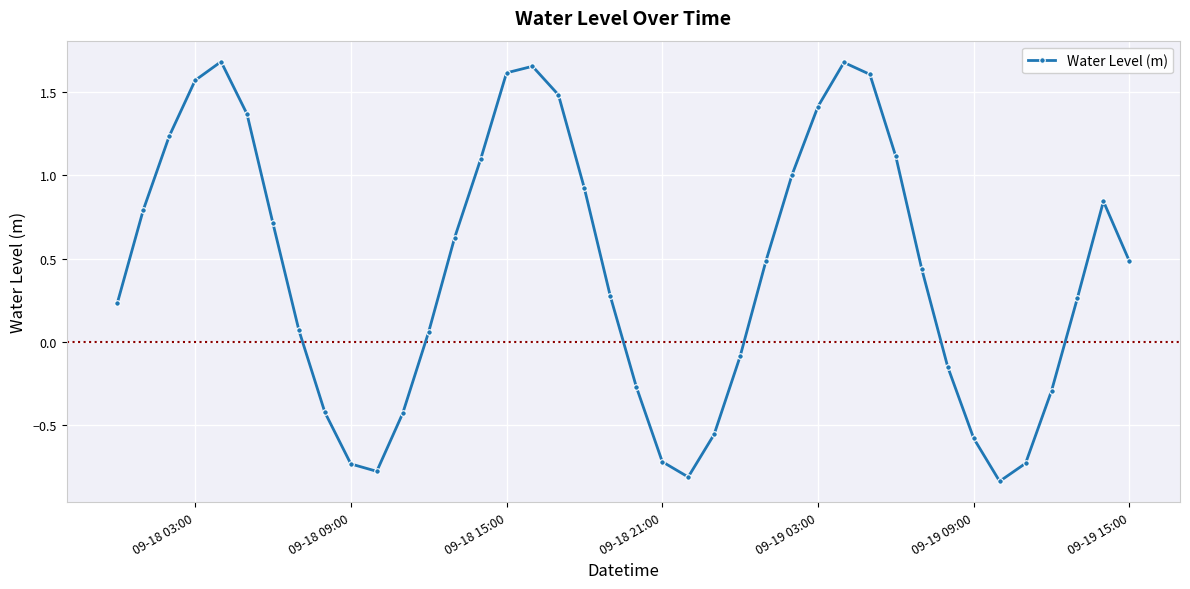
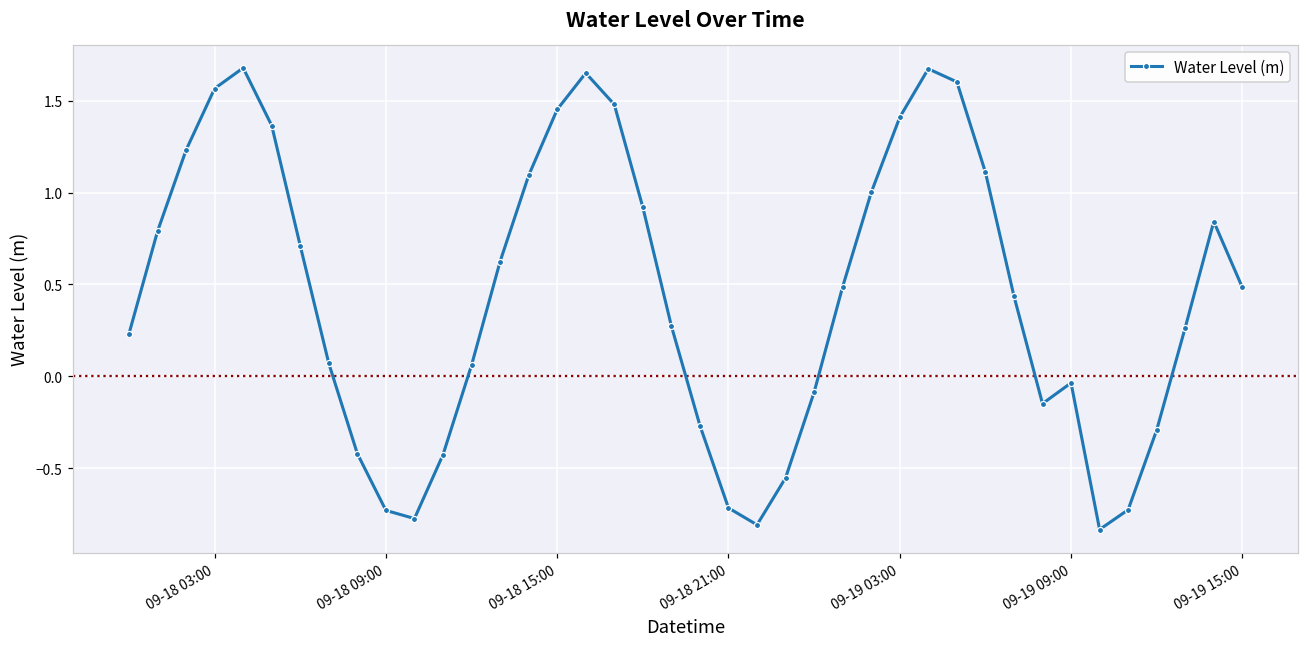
  {
    "09-18 03:00": 1.57,
    "09-18 09:00": -0.73,
-   "09-18 15:00": 1.61,
+   "09-18 15:00": 1.45,
    "09-18 21:00": -0.72,
    "09-19 03:00": 1.41,
-   "09-19 09:00": -0.58,
+   "09-19 09:00": -0.04,
    "09-19 15:00": 0.48
  }
